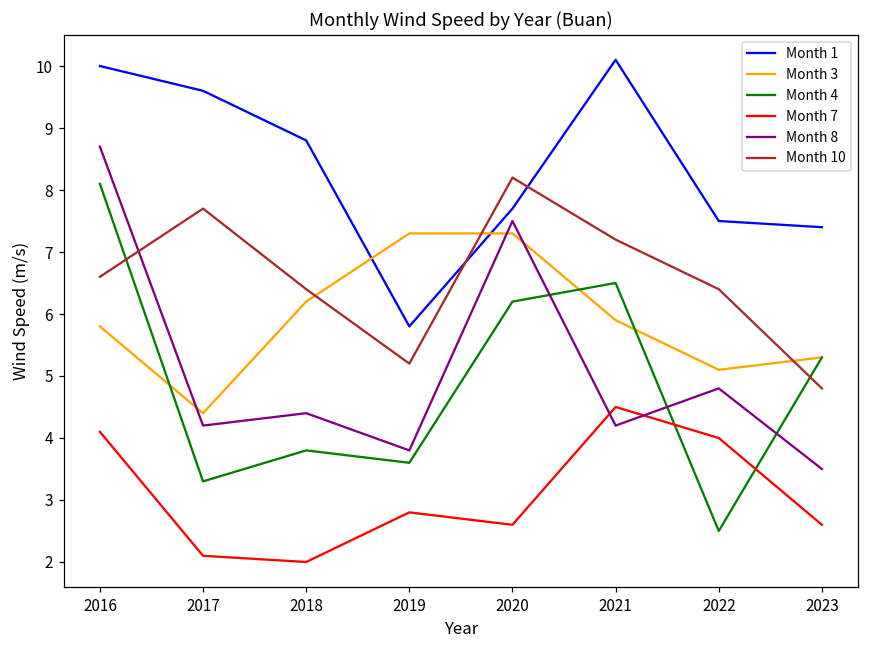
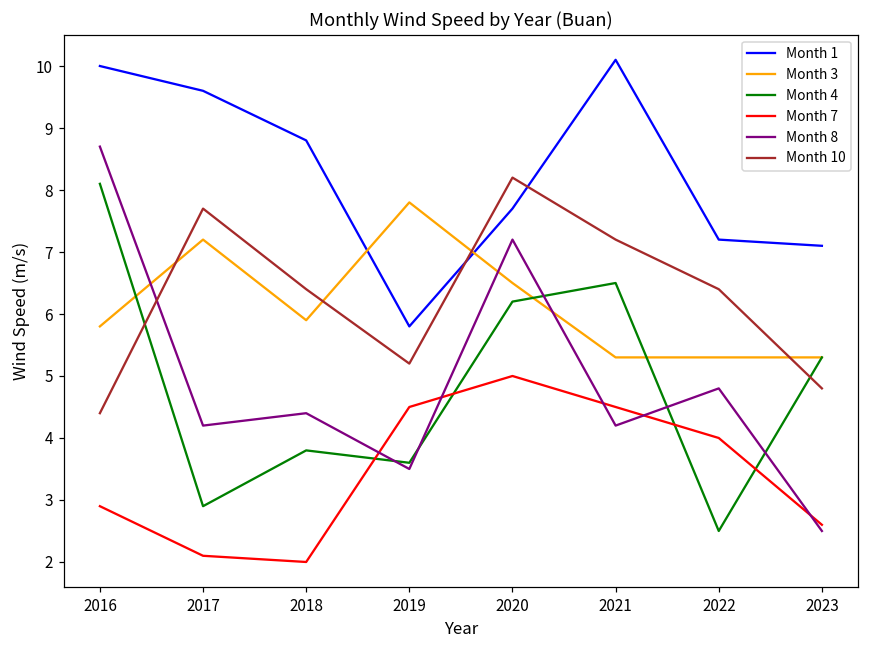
  {
    "Month 1": {
      "2016": 10.0,
      "2017": 9.6,
      "2018": 8.8,
      "2019": 5.8,
      "2020": 7.7,
      "2021": 10.1,
-     "2022": 7.5,
-     "2023": 7.4
+     "2022": 7.2,
+     "2023": 7.1
    },
    "Month 3": {
      "2016": 5.8,
-     "2017": 4.4,
-     "2018": 6.2,
-     "2019": 7.3,
-     "2020": 7.3,
-     "2021": 5.9,
-     "2022": 5.1
+     "2017": 7.2,
+     "2018": 5.9,
+     "2019": 7.8,
+     "2020": 6.5,
+     "2021": 5.3,
+     "2022": 5.3
    },
    "Month 4": {
      "2016": 8.1,
-     "2017": 3.3,
+     "2017": 2.9,
      "2018": 3.8,
      "2019": 3.6,
      "2020": 6.2,
      "2021": 6.5,
      "2022": 2.5
    },
    "Month 7": {
-     "2016": 4.1,
+     "2016": 2.9,
      "2017": 2.1,
      "2018": 2.0,
-     "2019": 2.8,
-     "2020": 2.6,
+     "2019": 4.5,
+     "2020": 5.0,
      "2021": 4.5,
      "2022": 4.0,
      "2023": 2.6
    },
    "Month 8": {
      "2016": 8.7,
      "2017": 4.2,
      "2018": 4.4,
-     "2019": 3.8,
-     "2020": 7.5,
+     "2019": 3.5,
+     "2020": 7.2,
      "2021": 4.2,
      "2022": 4.8,
-     "2023": 3.5
+     "2023": 2.5
    },
    "Month 10": {
-     "2016": 6.6,
+     "2016": 4.4,
      "2017": 7.7,
      "2018": 6.4,
      "2019": 5.2,
      "2020": 8.2,
      "2021": 7.2,
      "2022": 6.4,
      "2023": 4.8
    }
  }
